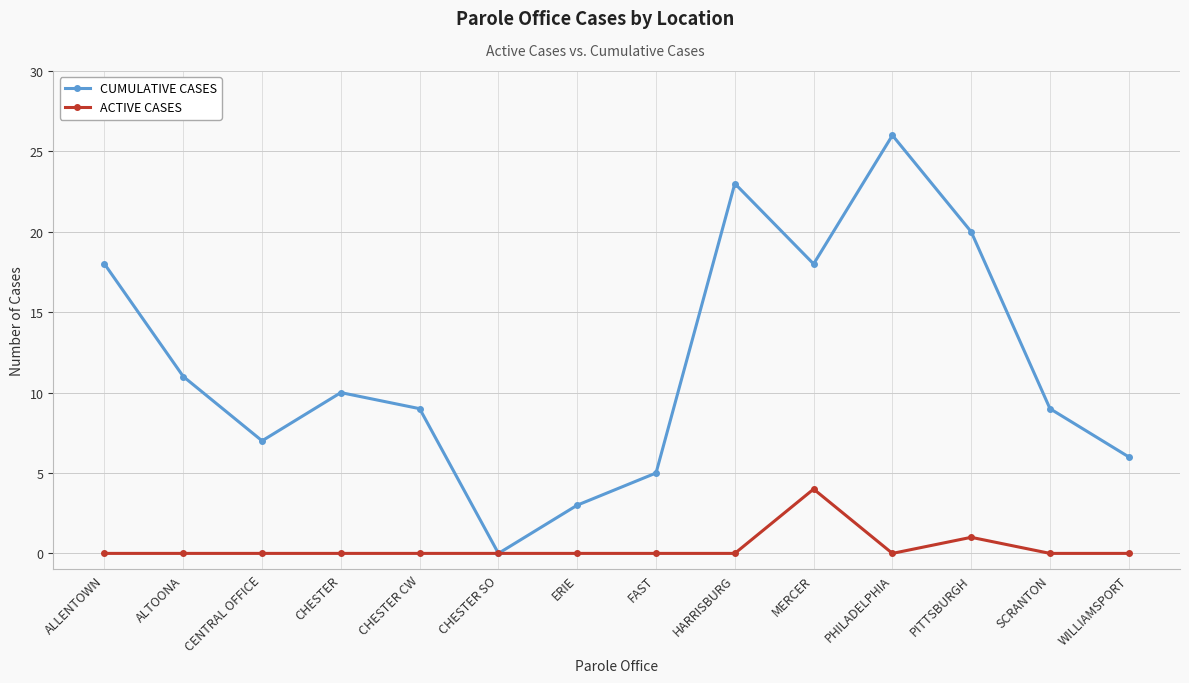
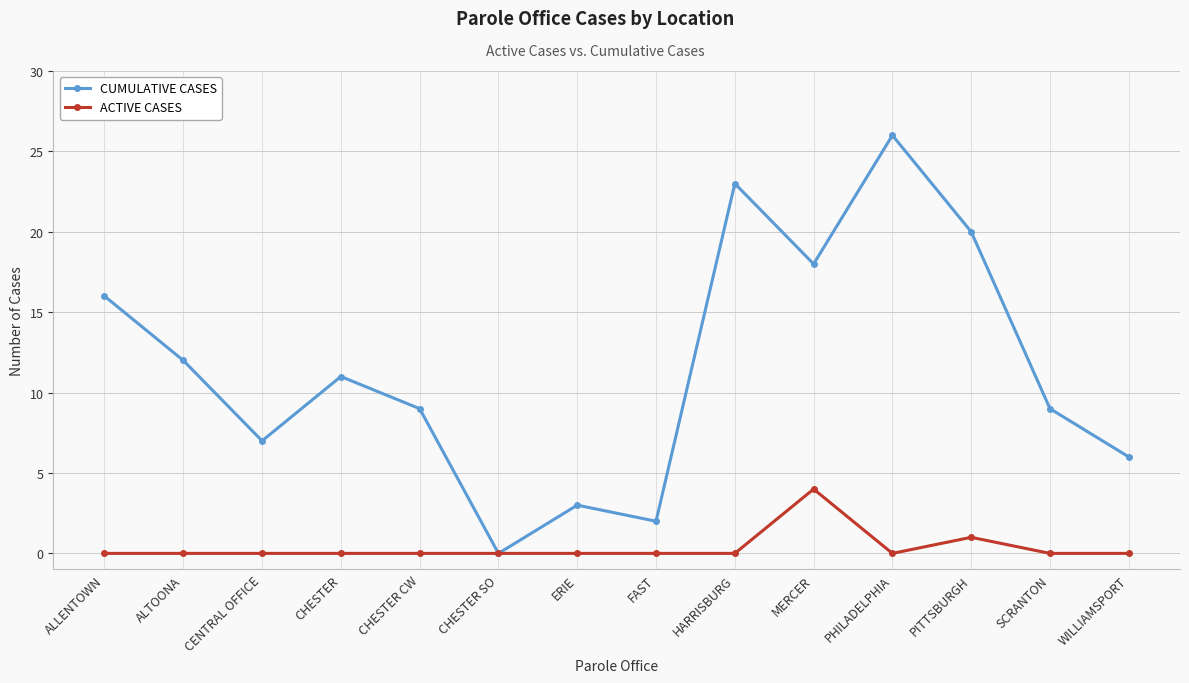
  {
    "CUMULATIVE CASES": {
-     "ALLENTOWN": 18,
-     "ALTOONA": 11,
+     "ALLENTOWN": 16,
+     "ALTOONA": 12,
      "CENTRAL OFFICE": 7,
-     "CHESTER": 10,
+     "CHESTER": 11,
      "CHESTER CW": 9,
      "ERIE": 3,
-     "FAST": 5,
+     "FAST": 2,
      "HARRISBURG": 23,
      "MERCER": 18,
      "PHILADELPHIA": 26,
      "PITTSBURGH": 20,
      "SCRANTON": 9,
      "WILLIAMSPORT": 6
    },
    "ACTIVE CASES": {
      "ALLENTOWN": 0,
      "ALTOONA": 0,
      "CENTRAL OFFICE": 0,
      "CHESTER": 0,
      "CHESTER CW": 0,
      "ERIE": 0,
      "FAST": 0,
      "HARRISBURG": 0,
      "MERCER": 4,
      "PHILADELPHIA": 0,
      "PITTSBURGH": 1,
      "SCRANTON": 0,
      "WILLIAMSPORT": 0
    }
  }
